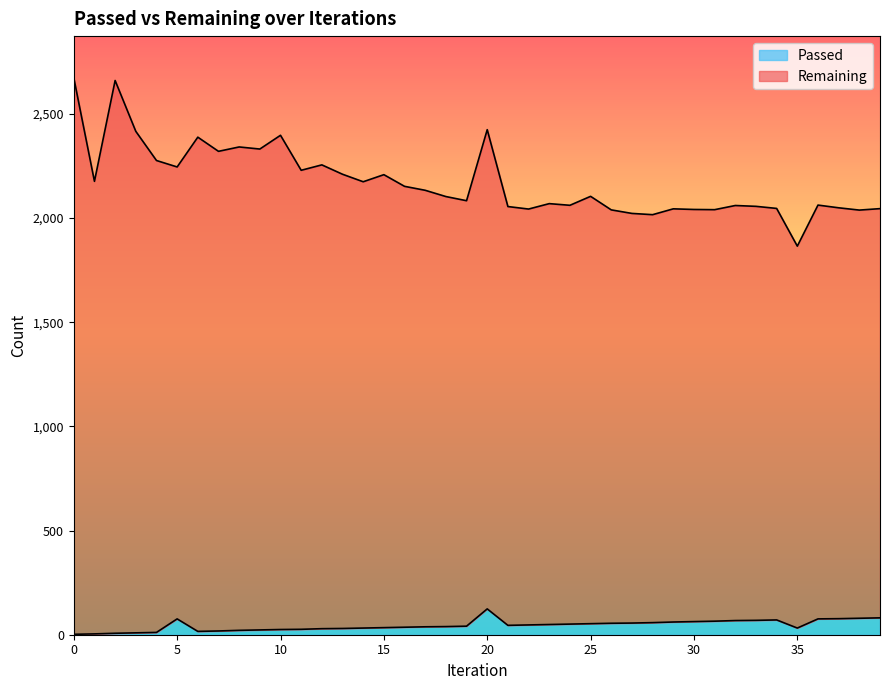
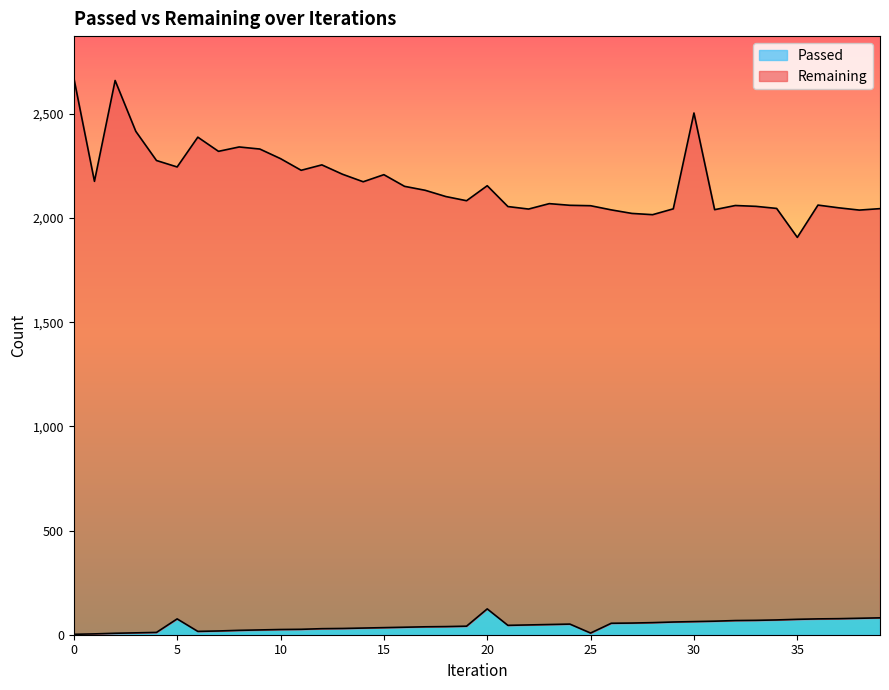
  {
    "Passed": {
      "0": "0",
      "5": "80",
      "10": "30",
      "15": "30",
      "20": "120",
-     "25": "50",
+     "25": "10",
      "30": "60",
-     "35": "30"
+     "35": "70"
    },
    "Remaining": {
      "0": "2,670",
      "5": "2,170",
-     "10": "2,370",
+     "10": "2,260",
      "15": "2,170",
-     "20": "2,300",
+     "20": "2,030",
      "25": "2,050",
-     "30": "1,980",
+     "30": "2,440",
      "35": "1,830"
    }
  }
